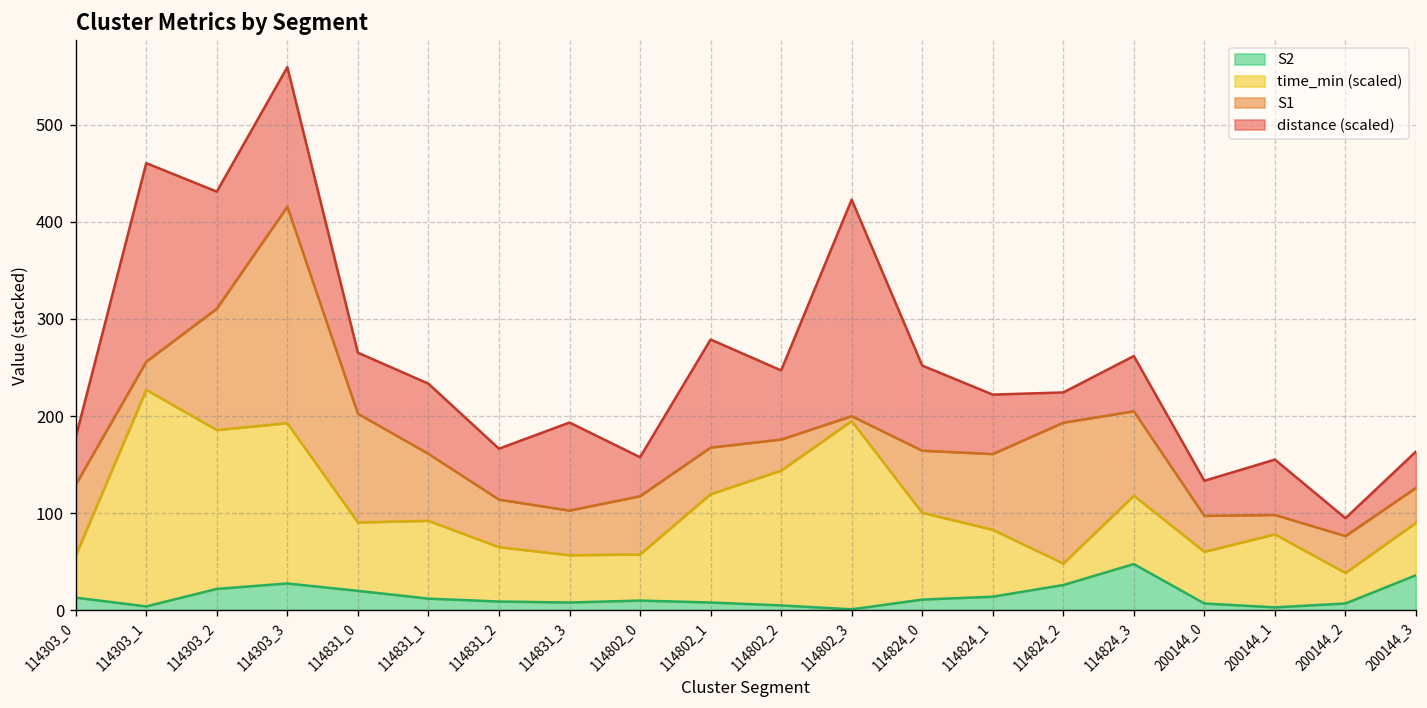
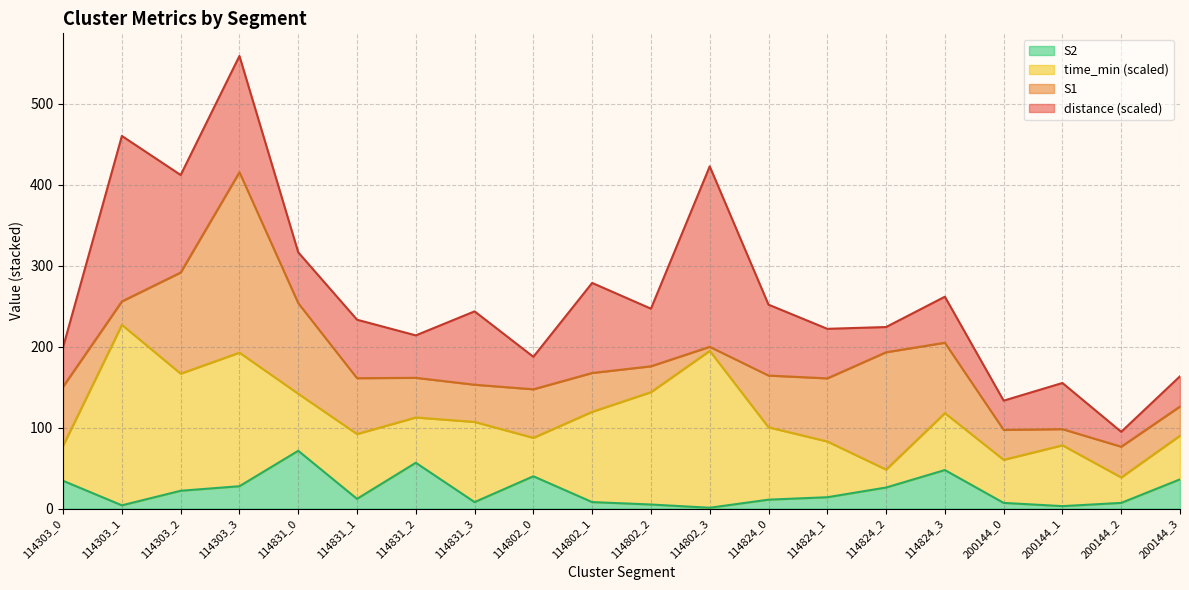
  {
    "S2": {
-     "114303_0": 10,
+     "114303_0": 30,
      "114303_1": 0,
      "114303_2": 20,
      "114303_3": 30,
-     "114831_0": 20,
+     "114831_0": 70,
      "114831_1": 10,
-     "114831_2": 10,
+     "114831_2": 60,
      "114831_3": 10,
-     "114802_0": 10,
+     "114802_0": 40,
      "114802_1": 10,
      "114802_2": 10,
      "114802_3": 0,
      "114824_0": 10,
      "114824_1": 10,
      "114824_2": 30,
      "114824_3": 50,
      "200144_0": 10,
      "200144_1": 0,
      "200144_2": 10,
      "200144_3": 40
    },
    "time_min (scaled)": {
      "114303_0": 40,
      "114303_1": 220,
-     "114303_2": 160,
+     "114303_2": 140,
      "114303_3": 170,
      "114831_0": 70,
      "114831_1": 80,
      "114831_2": 60,
-     "114831_3": 50,
+     "114831_3": 100,
      "114802_0": 50,
      "114802_1": 110,
      "114802_2": 140,
      "114802_3": 190,
      "114824_0": 90,
      "114824_1": 70,
      "114824_2": 20,
      "114824_3": 70,
      "200144_0": 50,
      "200144_1": 80,
      "200144_2": 30,
      "200144_3": 50
    }
  }
